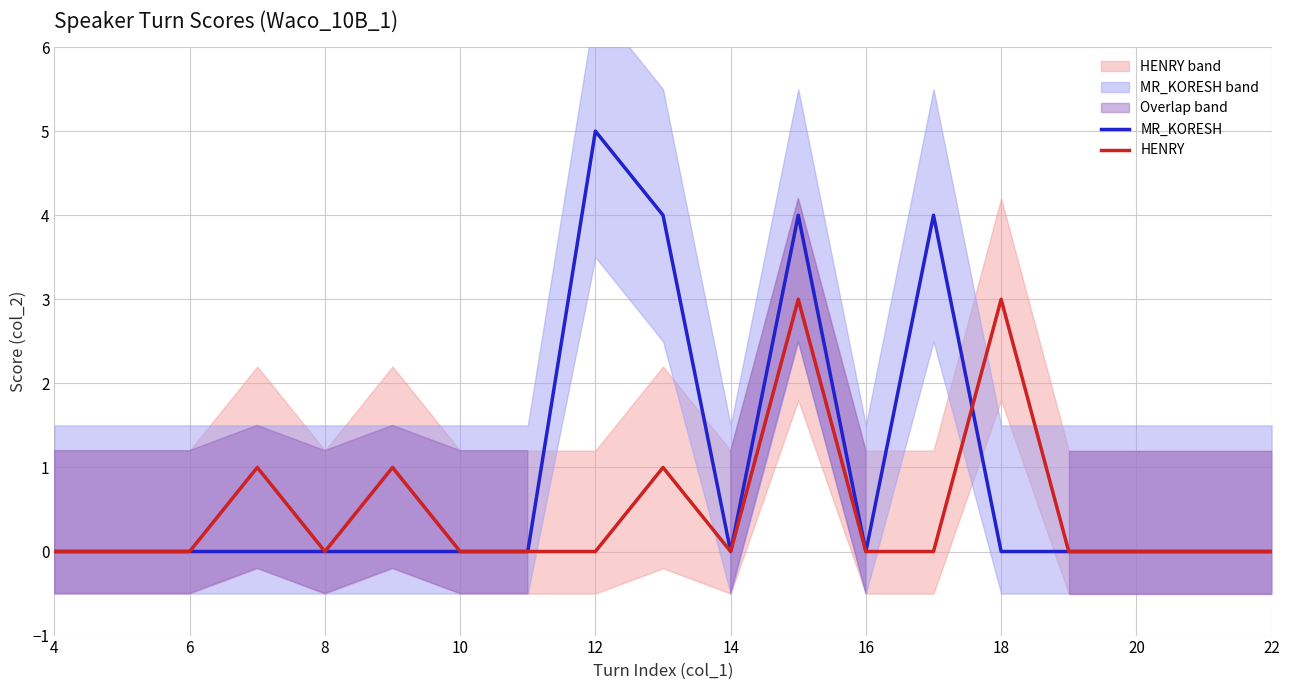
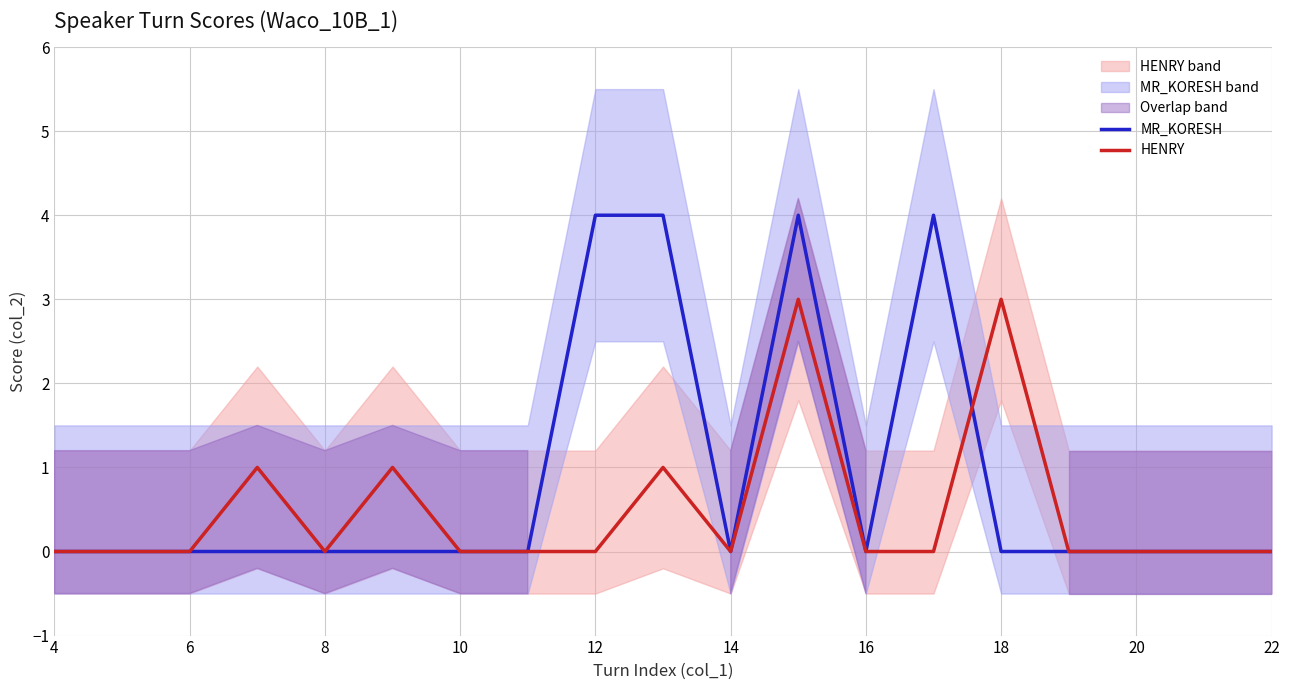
  {
    "MR_KORESH": {
-     "12": 5,
+     "12": 4,
      "18": 0
    },
    "HENRY": {
      "12": 0,
      "18": 3
    }
  }
